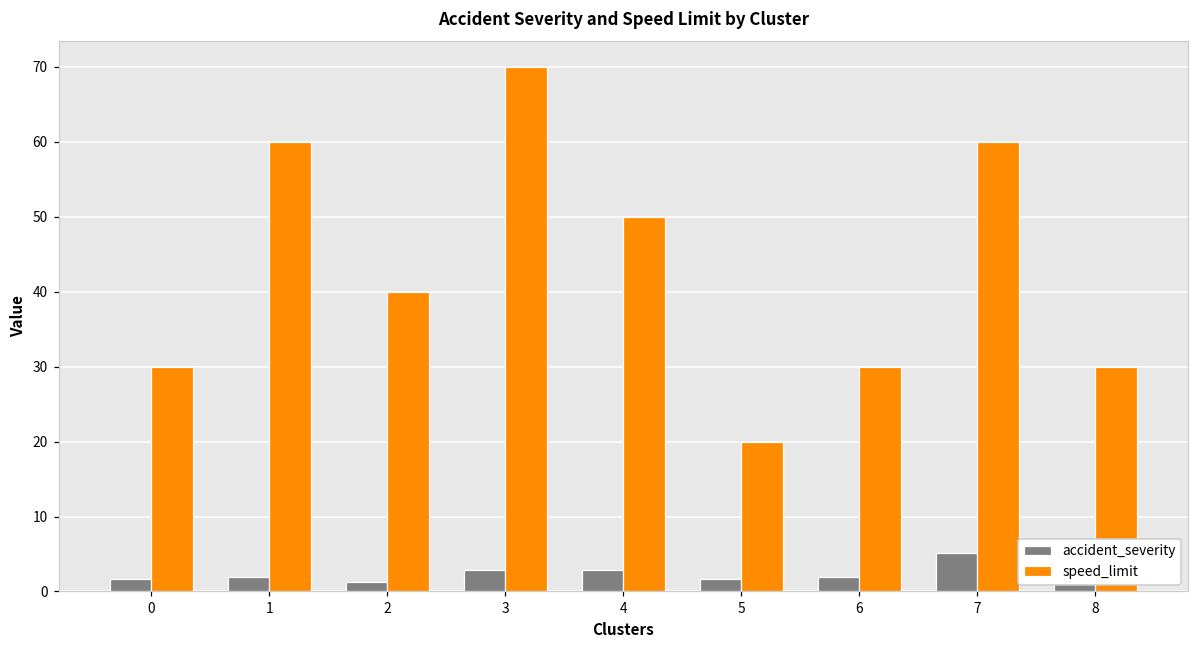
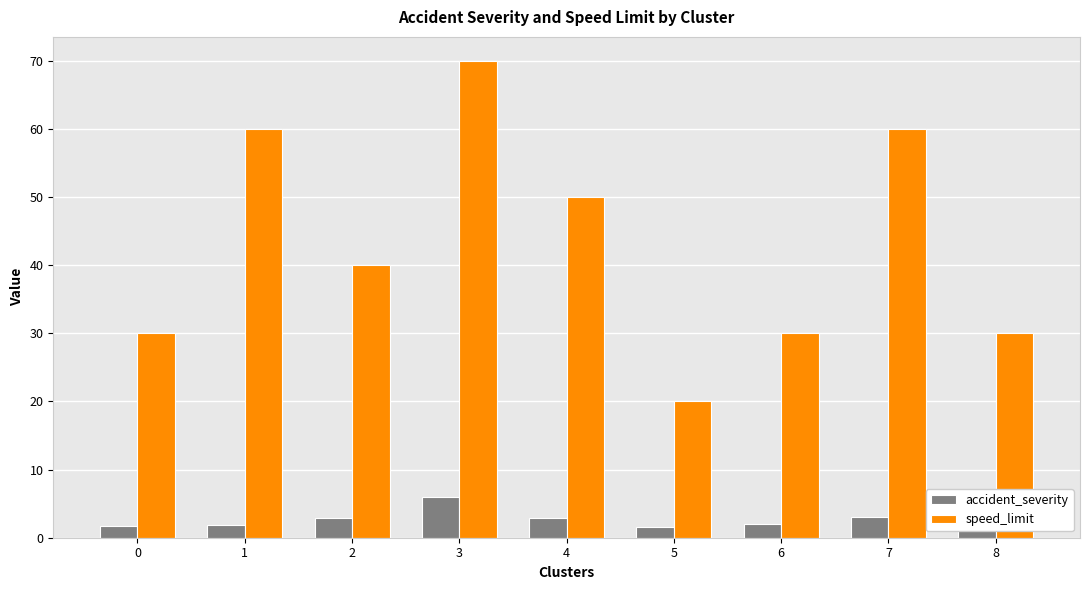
  {
    "accident_severity": {
      "0": 2,
      "1": 2,
-     "2": 1,
-     "3": 3,
+     "2": 3,
+     "3": 6,
      "4": 3,
      "5": 2,
      "6": 2,
-     "7": 5
+     "7": 3
    },
    "speed_limit": {
      "0": 30,
      "1": 60,
      "2": 40,
      "3": 70,
      "4": 50,
      "5": 20,
      "6": 30,
      "7": 60,
      "8": 30
    }
  }
